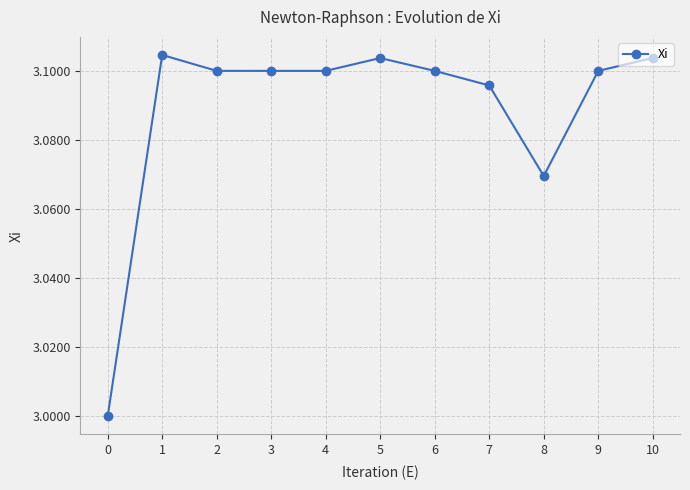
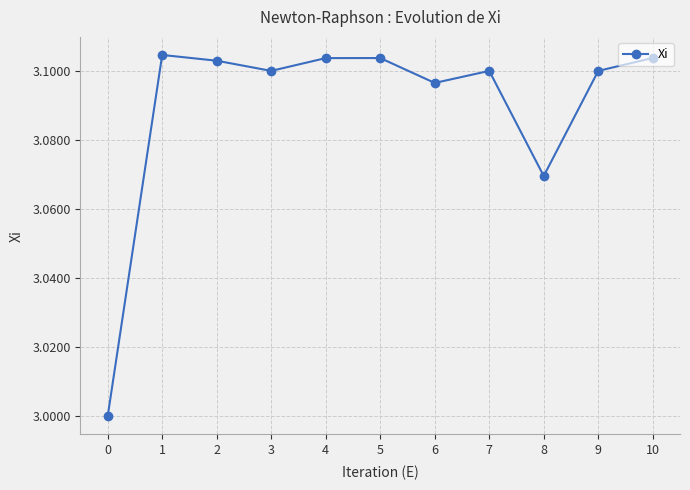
  {
    "0": 3.000,
    "1": 3.105,
-   "2": 3.100,
+   "2": 3.103,
    "3": 3.100,
-   "4": 3.100,
+   "4": 3.104,
    "5": 3.104,
-   "6": 3.100,
-   "7": 3.096,
+   "6": 3.097,
+   "7": 3.100,
    "8": 3.070,
    "9": 3.100
  }
